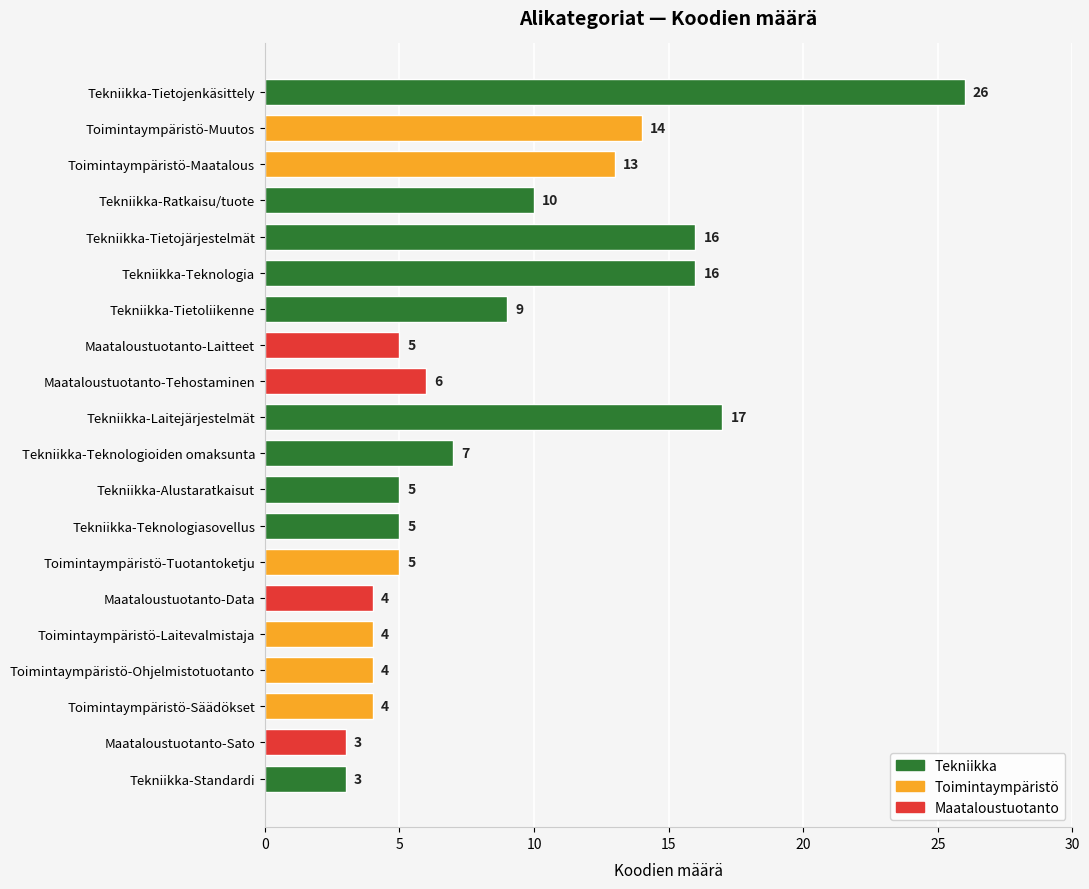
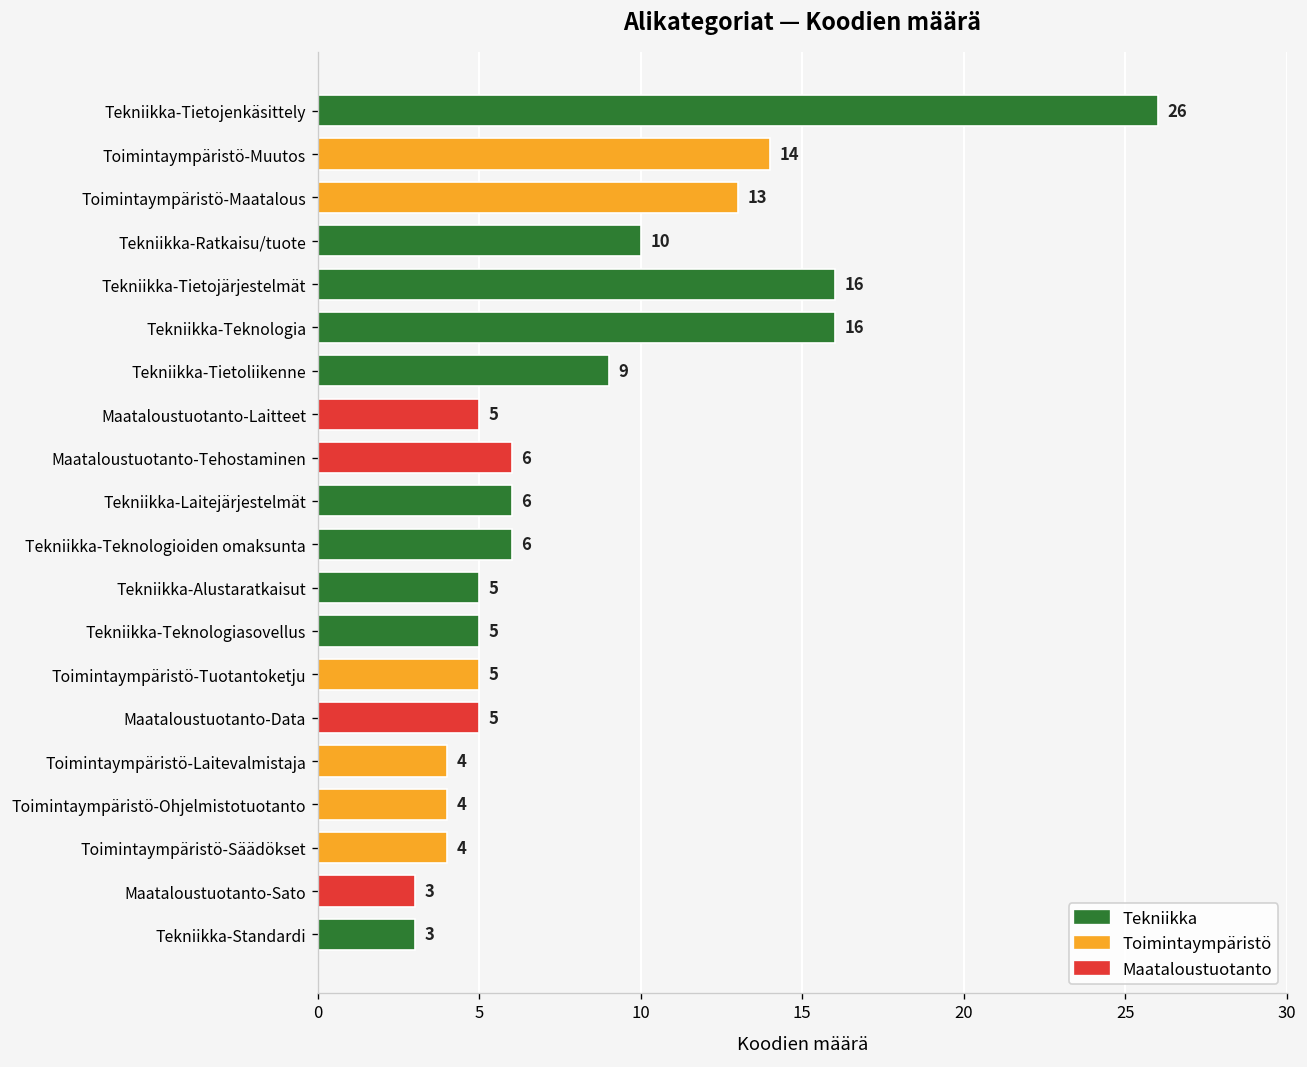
  {
    "Tekniikka-Tietojenkäsittely": 26,
    "Toimintaympäristö-Muutos": 14,
    "Toimintaympäristö-Maatalous": 13,
    "Tekniikka-Ratkaisu/tuote": 10,
    "Tekniikka-Tietojärjestelmät": 16,
    "Tekniikka-Teknologia": 16,
    "Tekniikka-Tietoliikenne": 9,
    "Maataloustuotanto-Laitteet": 5,
    "Maataloustuotanto-Tehostaminen": 6,
-   "Tekniikka-Laitejärjestelmät": 17,
-   "Tekniikka-Teknologioiden omaksunta": 7,
+   "Tekniikka-Laitejärjestelmät": 6,
+   "Tekniikka-Teknologioiden omaksunta": 6,
    "Tekniikka-Alustaratkaisut": 5,
    "Tekniikka-Teknologiasovellus": 5,
    "Toimintaympäristö-Tuotantoketju": 5,
-   "Maataloustuotanto-Data": 4,
+   "Maataloustuotanto-Data": 5,
    "Toimintaympäristö-Laitevalmistaja": 4,
    "Toimintaympäristö-Ohjelmistotuotanto": 4,
    "Toimintaympäristö-Säädökset": 4,
    "Maataloustuotanto-Sato": 3,
    "Tekniikka-Standardi": 3
  }
